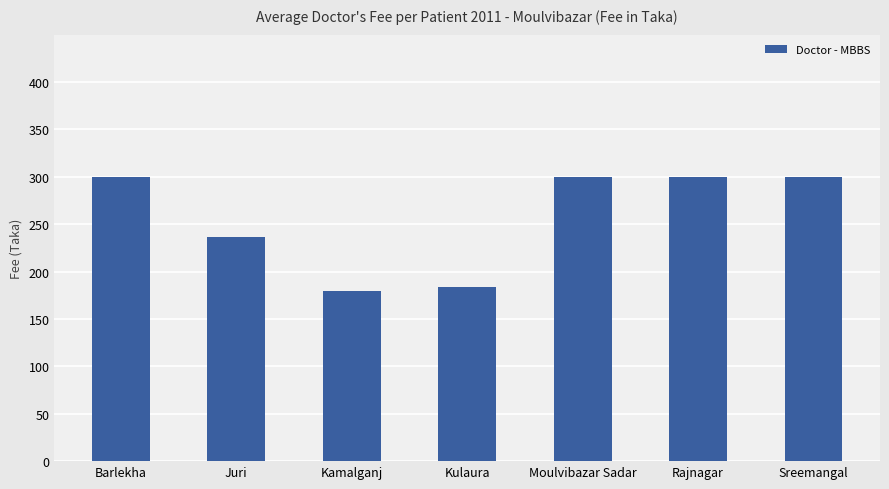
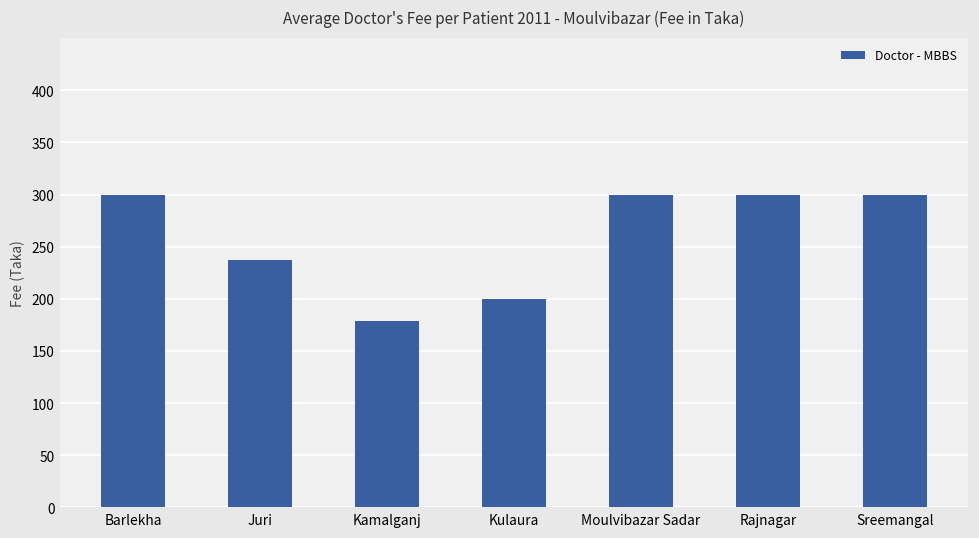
  {
    "Barlekha": 300,
    "Juri": 240,
    "Kamalganj": 180,
-   "Kulaura": 180,
+   "Kulaura": 200,
    "Moulvibazar Sadar": 300,
    "Rajnagar": 300,
    "Sreemangal": 300
  }
